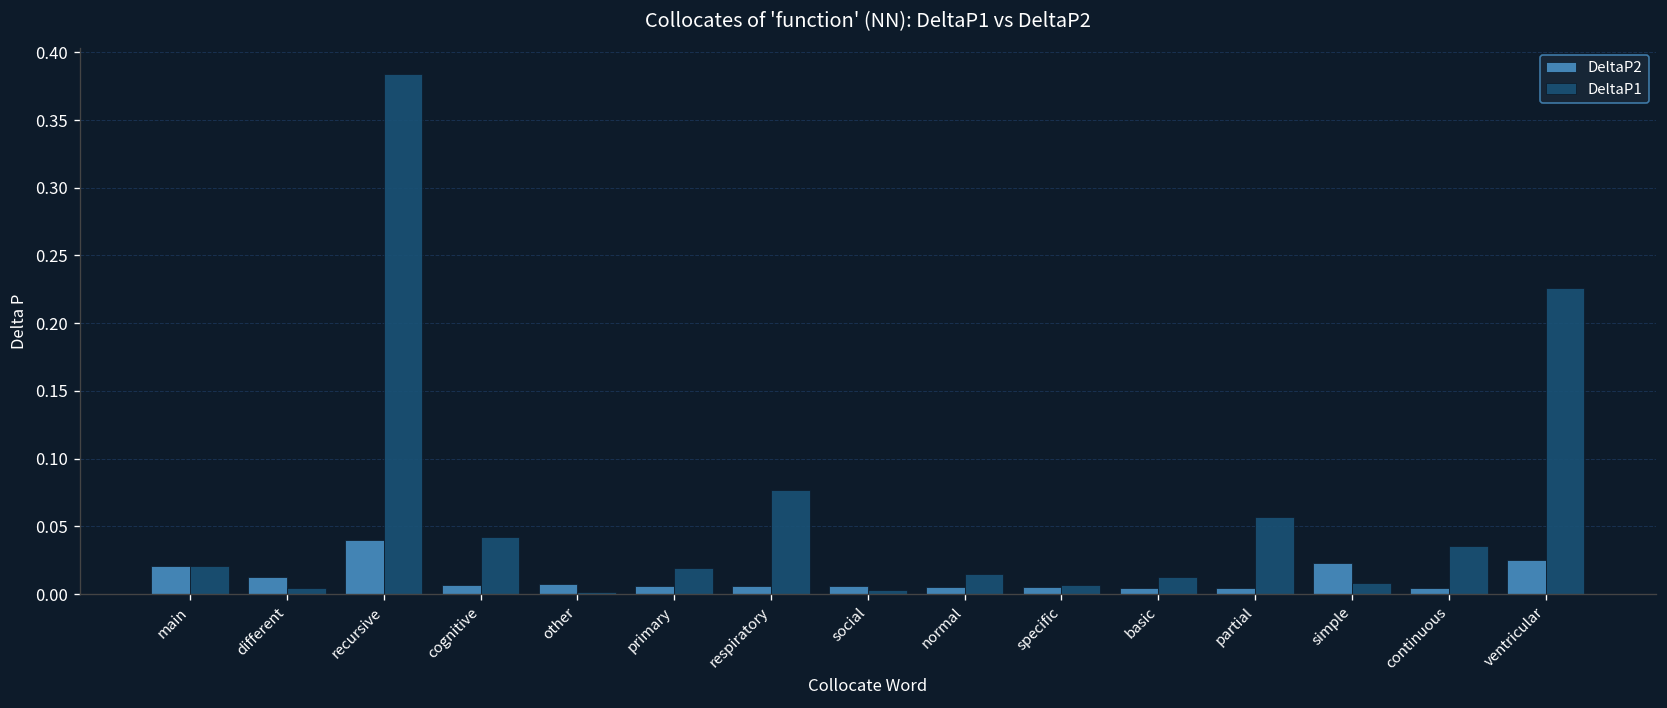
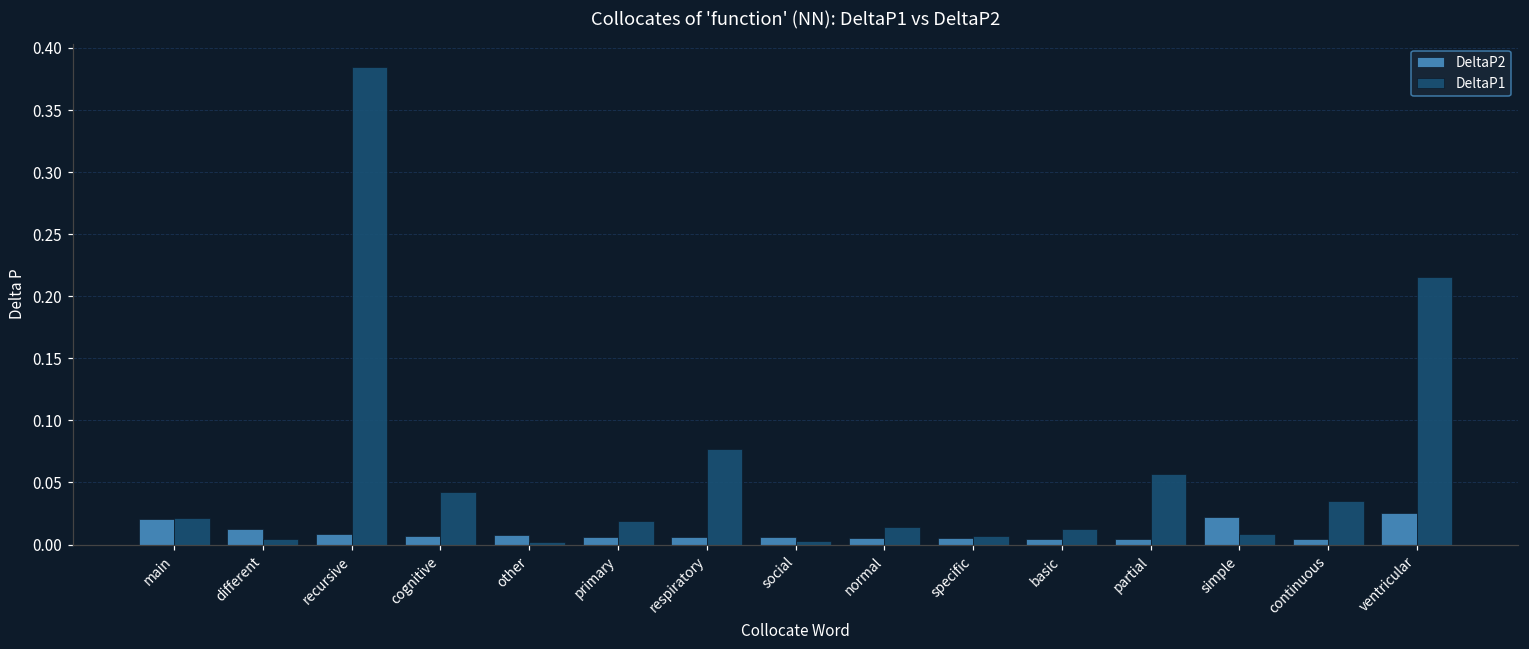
  {
    "DeltaP2": {
      "main": 0.021,
      "different": 0.013,
-     "recursive": 0.040,
+     "recursive": 0.009,
      "cognitive": 0.007,
      "other": 0.008,
      "primary": 0.006,
      "respiratory": 0.006,
      "social": 0.006,
      "normal": 0.005,
      "specific": 0.005,
      "basic": 0.005,
      "partial": 0.004,
      "simple": 0.023,
      "continuous": 0.004,
      "ventricular": 0.025
    },
    "DeltaP1": {
      "main": 0.021,
      "different": 0.005,
      "recursive": 0.384,
      "cognitive": 0.042,
      "primary": 0.019,
      "respiratory": 0.077,
      "social": 0.003,
      "normal": 0.014,
      "specific": 0.007,
      "basic": 0.013,
      "partial": 0.057,
      "simple": 0.009,
      "continuous": 0.035,
-     "ventricular": 0.226
+     "ventricular": 0.215
    }
  }
